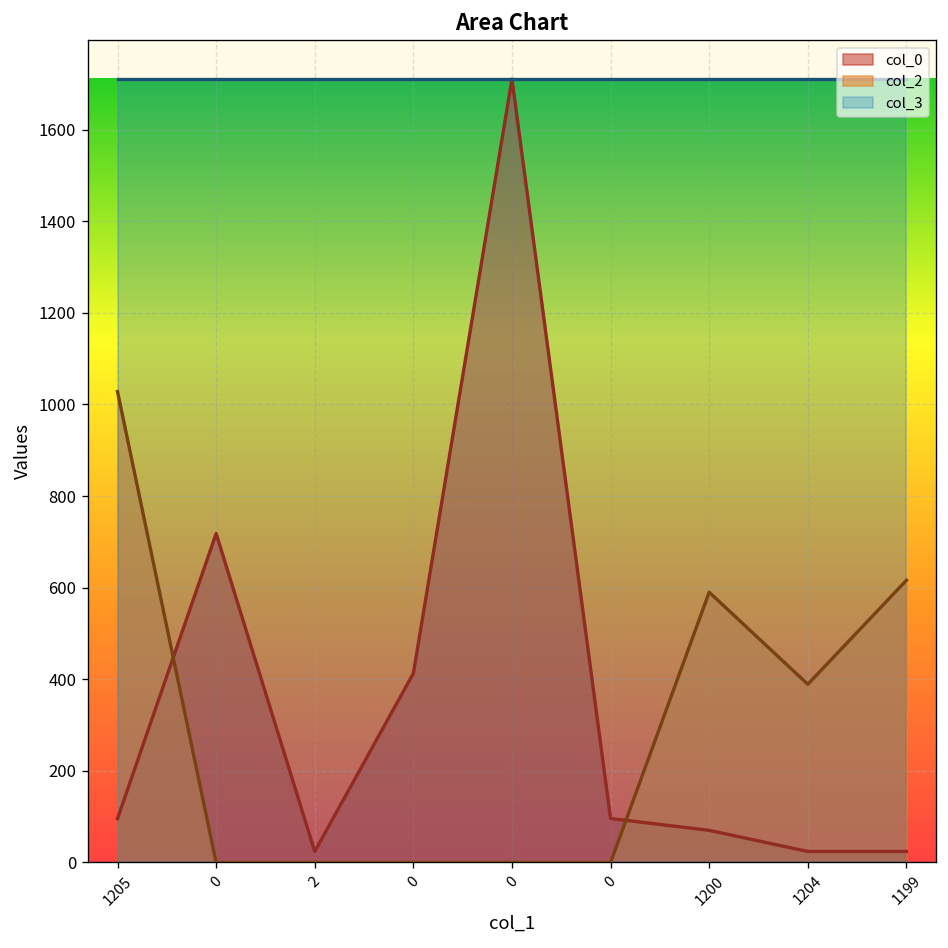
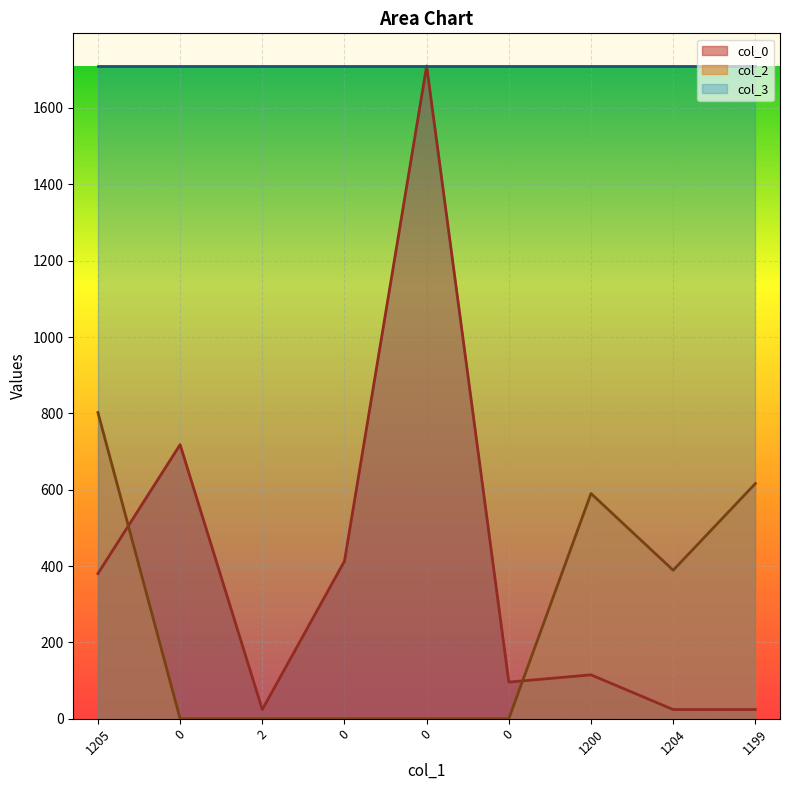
  {
    "col_0": {
-     "1205": 100,
+     "1205": 380,
      "2": 20,
-     "1200": 70,
+     "1200": 110,
      "1204": 20,
      "1199": 20
    },
    "col_2": {
-     "1205": 1030,
+     "1205": 800,
      "2": 0,
      "1200": 590,
      "1204": 390,
      "1199": 620
    },
    "col_3": {
      "1205": 1710,
      "2": 1710,
      "1200": 1710,
      "1204": 1710
    }
  }
